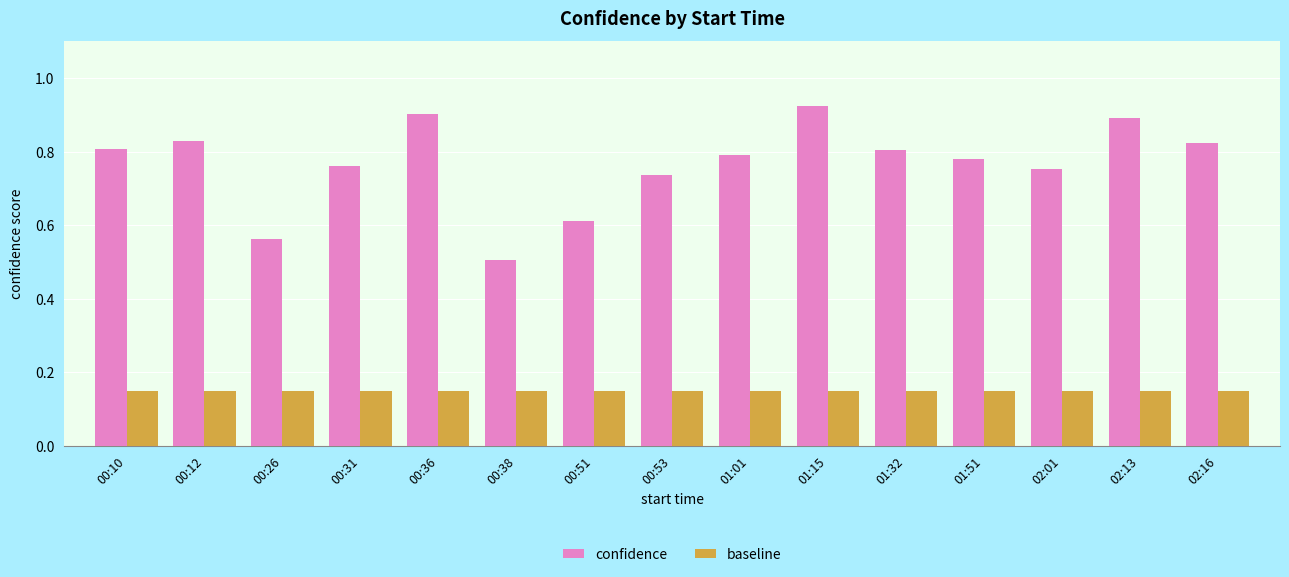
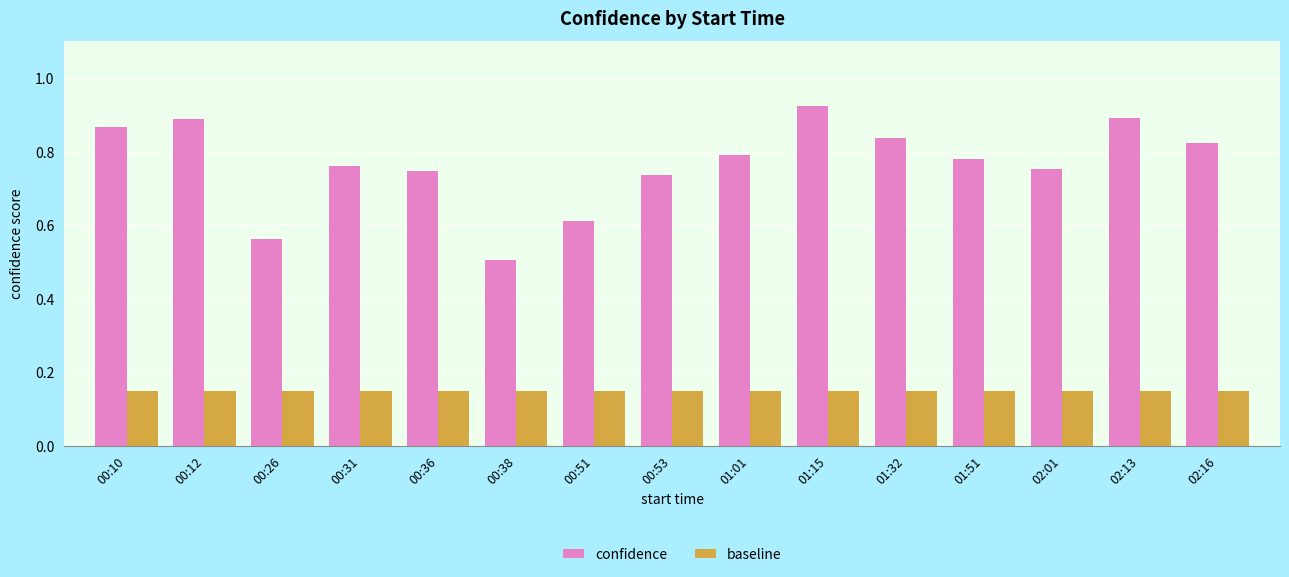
  {
    "confidence": {
-     "00:10": 0.81,
-     "00:12": 0.83,
+     "00:10": 0.87,
+     "00:12": 0.89,
      "00:26": 0.56,
      "00:31": 0.76,
-     "00:36": 0.90,
+     "00:36": 0.75,
      "00:38": 0.51,
      "00:51": 0.61,
      "00:53": 0.74,
      "01:01": 0.79,
      "01:15": 0.92,
-     "01:32": 0.80,
+     "01:32": 0.84,
      "01:51": 0.78,
      "02:01": 0.75,
      "02:13": 0.89,
      "02:16": 0.82
    },
    "baseline": {
      "00:10": 0.15,
      "00:12": 0.15,
      "00:26": 0.15,
      "00:31": 0.15,
      "00:36": 0.15,
      "00:38": 0.15,
      "00:51": 0.15,
      "00:53": 0.15,
      "01:01": 0.15,
      "01:15": 0.15,
      "01:32": 0.15,
      "01:51": 0.15,
      "02:01": 0.15,
      "02:13": 0.15,
      "02:16": 0.15
    }
  }
